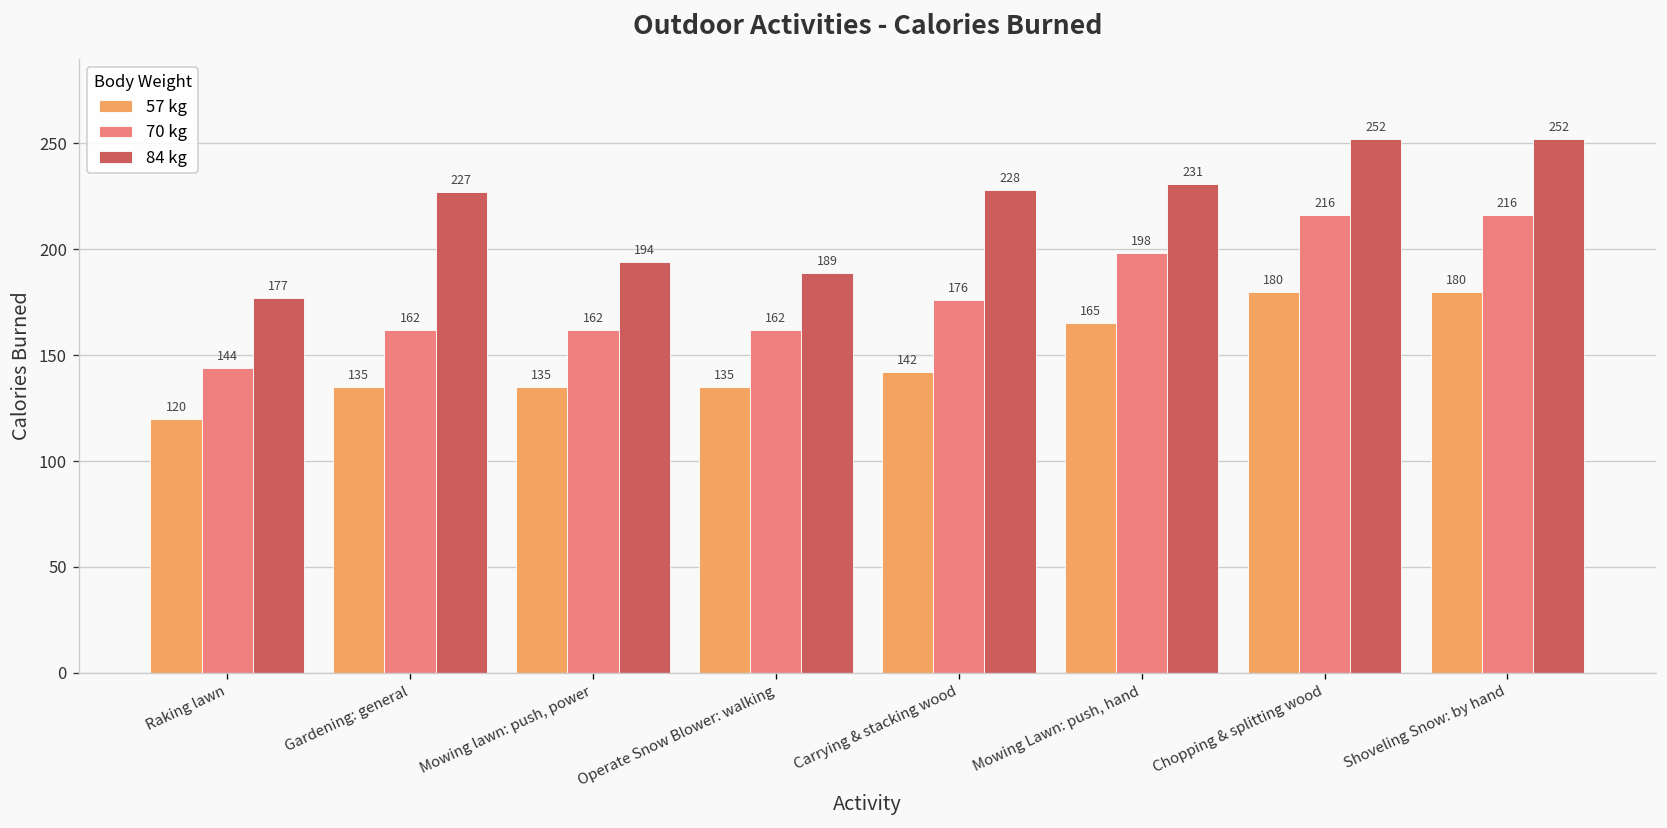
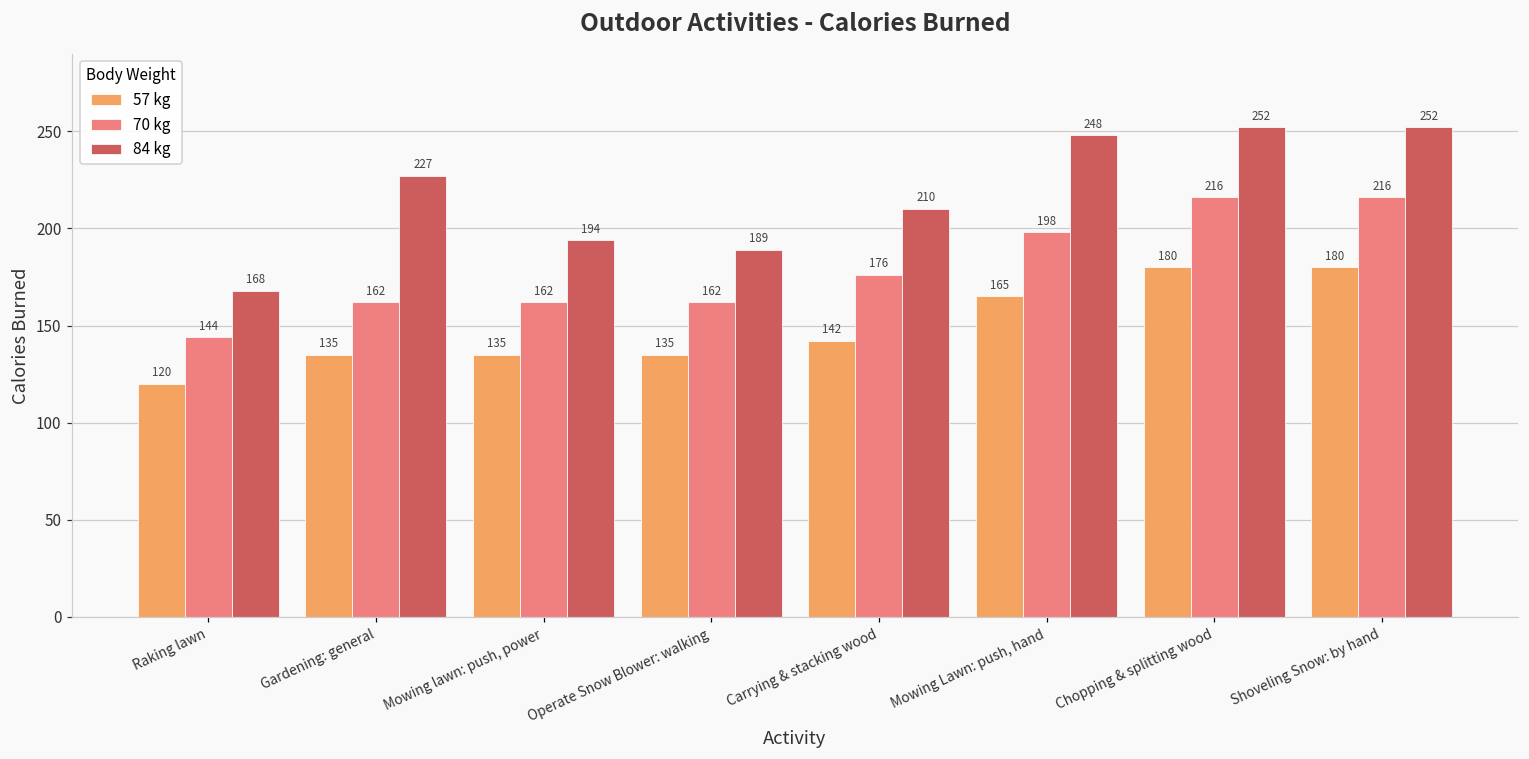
  {
    "84 kg": {
-     "Raking lawn": 177,
+     "Raking lawn": 168,
      "Gardening: general": 227,
      "Mowing lawn: push, power": 194,
      "Operate Snow Blower: walking": 189,
-     "Carrying & stacking wood": 228,
-     "Mowing Lawn: push, hand": 231,
+     "Carrying & stacking wood": 210,
+     "Mowing Lawn: push, hand": 248,
      "Chopping & splitting wood": 252,
      "Shoveling Snow: by hand": 252
    }
  }
